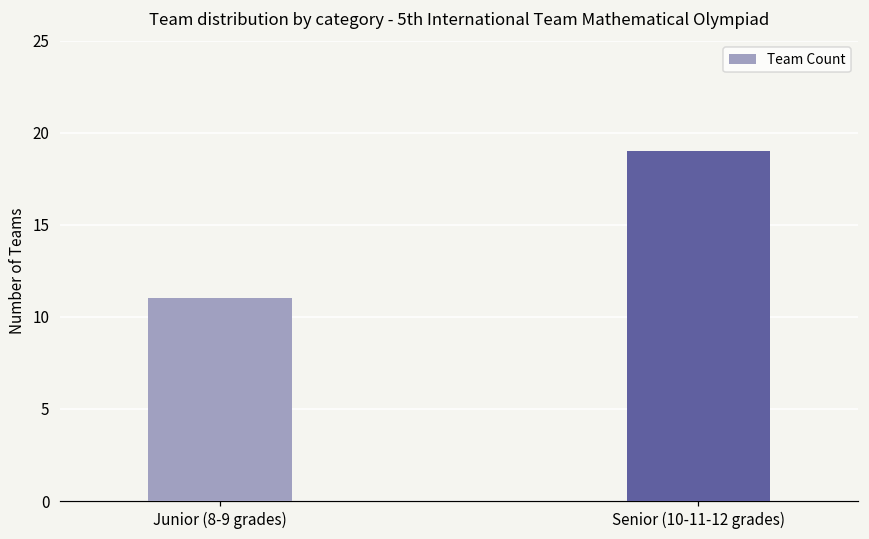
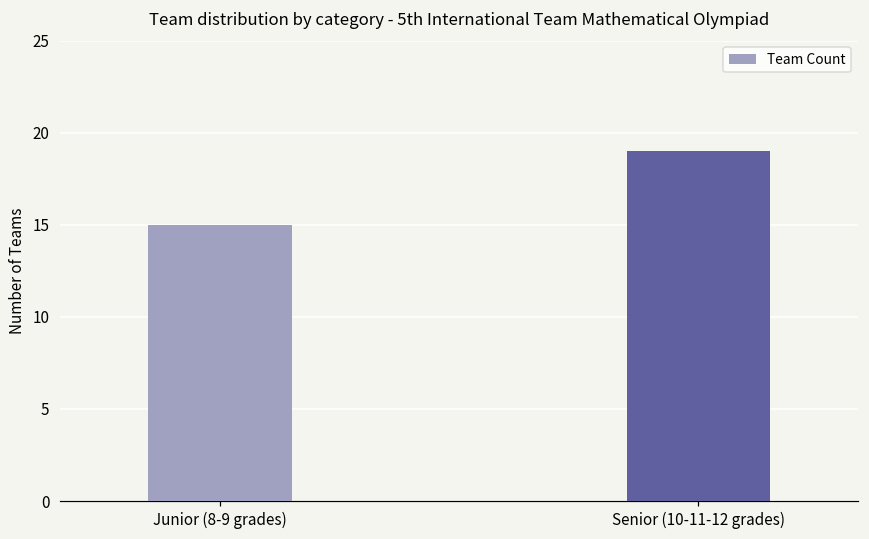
  {
-   "Junior (8-9 grades)": 11,
+   "Junior (8-9 grades)": 15,
    "Senior (10-11-12 grades)": 19
  }
